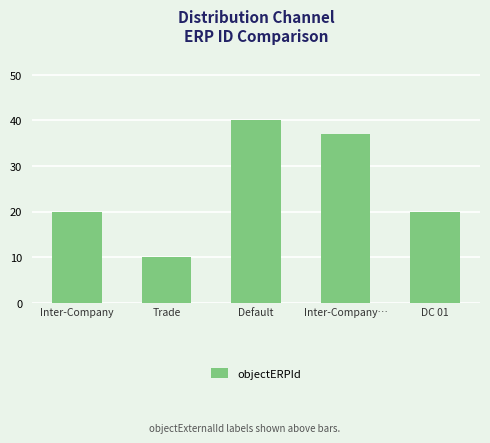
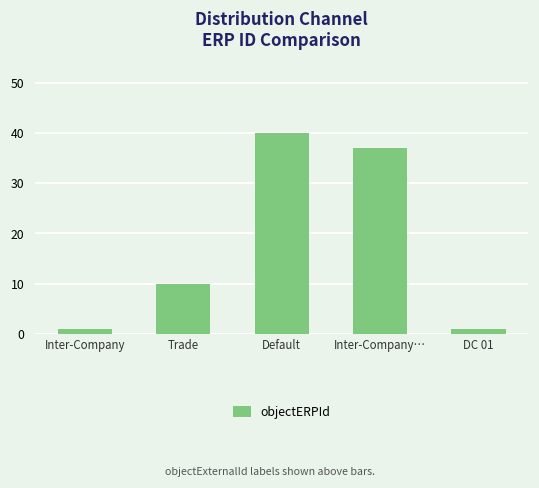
  {
-   "Inter-Company": 20,
+   "Inter-Company": 1,
    "Trade": 10,
    "Default": 40,
    "Inter-Company…": 37,
-   "DC 01": 20
+   "DC 01": 1
  }
